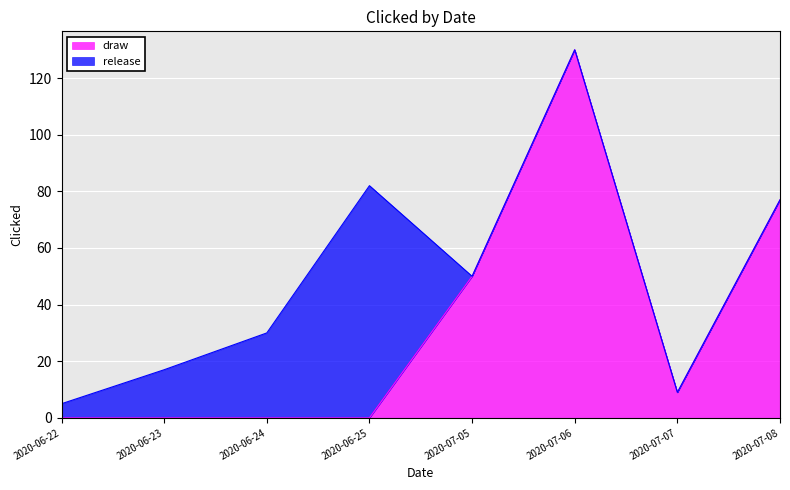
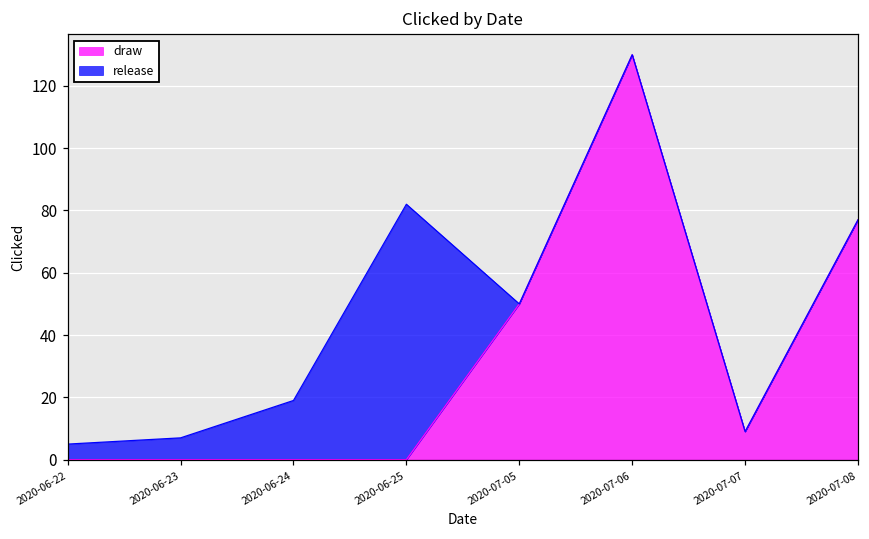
  {
    "draw": {
      "2020-06-22": 0,
      "2020-06-23": 0,
      "2020-06-24": 0,
      "2020-06-25": 0
    },
    "release": {
      "2020-06-22": 5,
-     "2020-06-23": 17,
-     "2020-06-24": 30,
+     "2020-06-23": 7,
+     "2020-06-24": 19,
      "2020-06-25": 82
    }
  }
